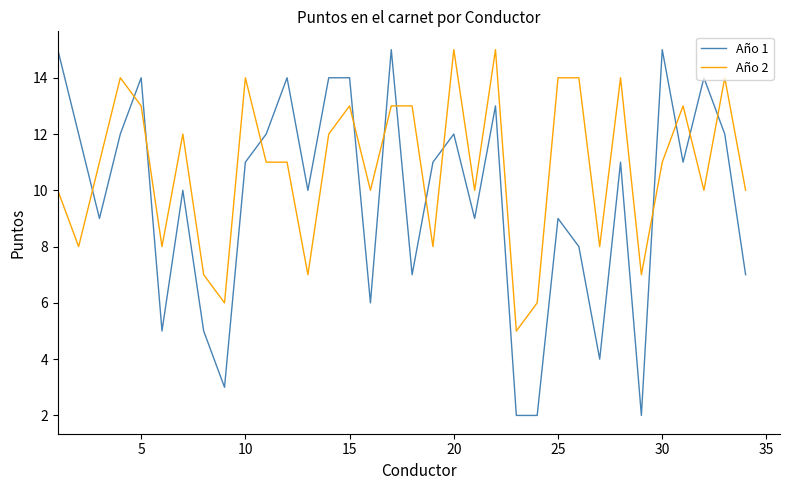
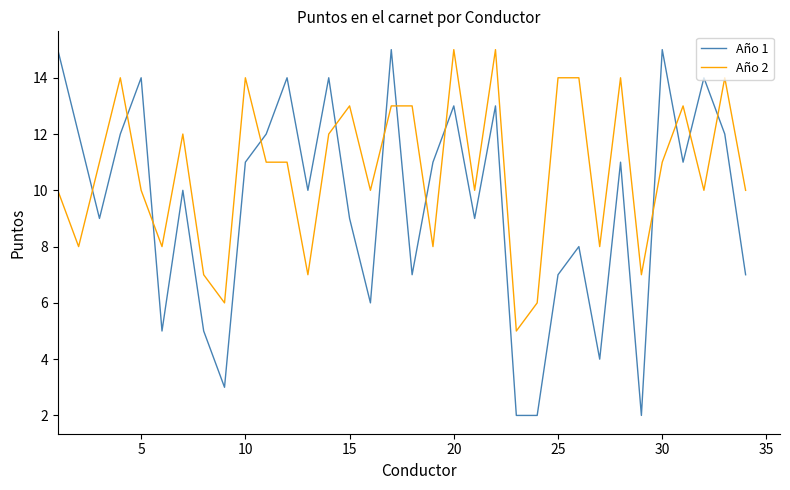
  {
    "Año 1": {
      "5": 14,
      "10": 11,
-     "15": 14,
-     "20": 12,
-     "25": 9,
+     "15": 9,
+     "20": 13,
+     "25": 7,
      "30": 15
    },
    "Año 2": {
-     "5": 13,
+     "5": 10,
      "10": 14,
      "15": 13,
      "20": 15,
      "25": 14,
      "30": 11
    }
  }
